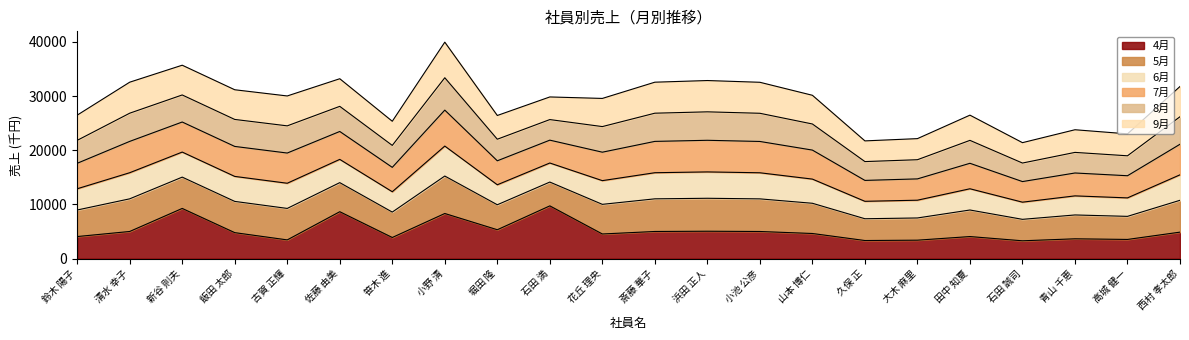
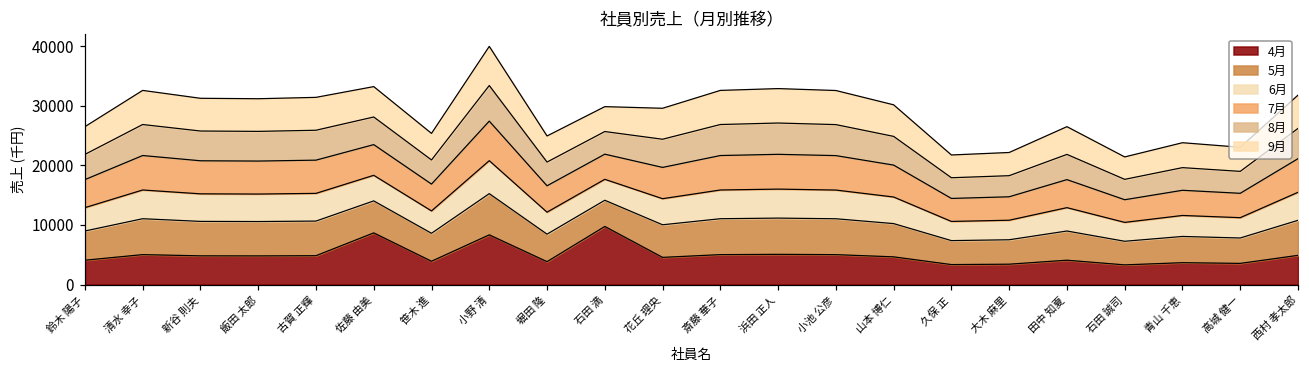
  {
    "4月": {
      "鈴木 陽子": 4000,
      "清水 幸子": 5000,
-     "新谷 則夫": 9000,
+     "新谷 則夫": 5000,
      "飯田 太郎": 5000,
-     "古賀 正輝": 3000,
+     "古賀 正輝": 5000,
      "佐藤 由美": 9000,
      "笹木 進": 4000,
      "小野 清": 8000,
-     "堀田 隆": 5000,
+     "堀田 隆": 4000,
      "石田 満": 10000,
      "花丘 理央": 5000,
      "斎藤 華子": 5000,
      "浜田 正人": 5000,
      "小池 公彦": 5000,
      "山本 博仁": 5000,
      "久保 正": 3000,
      "大木 麻里": 3000,
      "田中 知夏": 4000,
      "石田 誠司": 3000,
      "青山 千恵": 4000,
      "高城 健一": 4000,
      "西村 孝太郎": 5000
    }
  }
